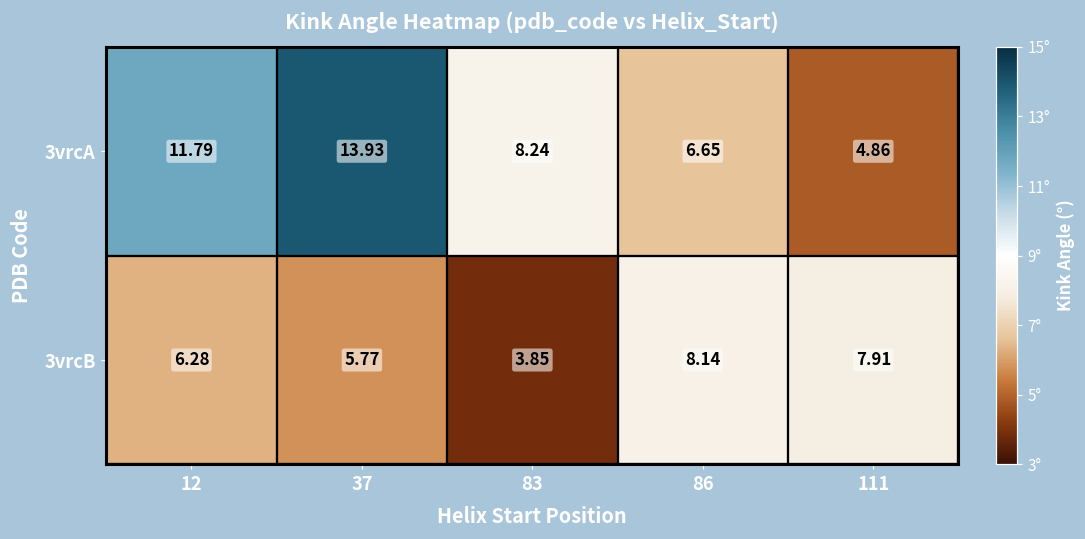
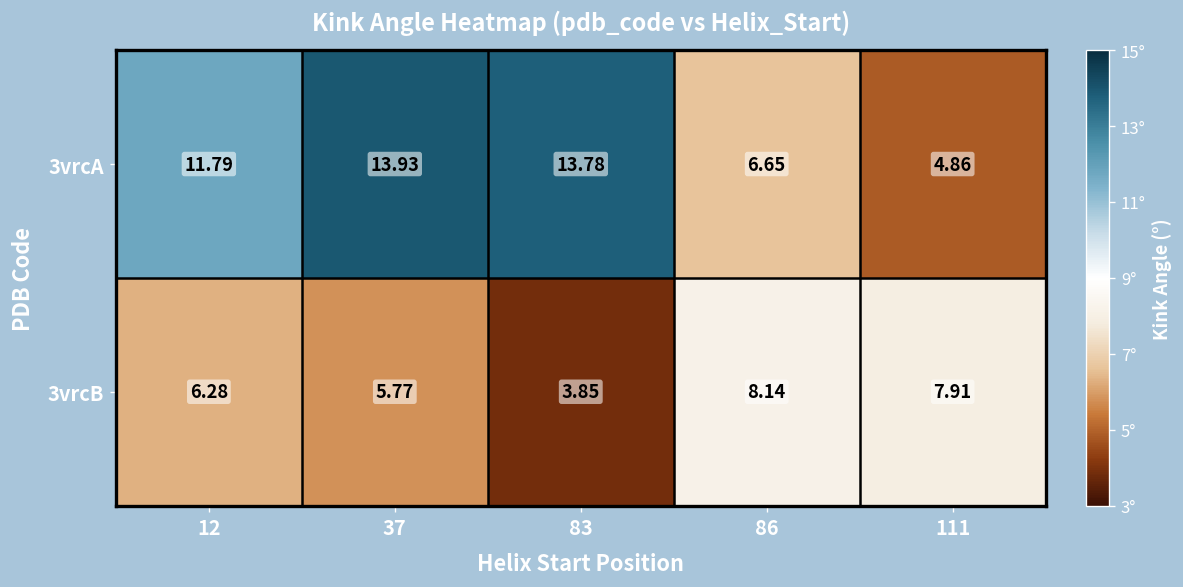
  {
    "3vrcA": {
-     "83": 8.24
+     "83": 13.78
    }
  }
